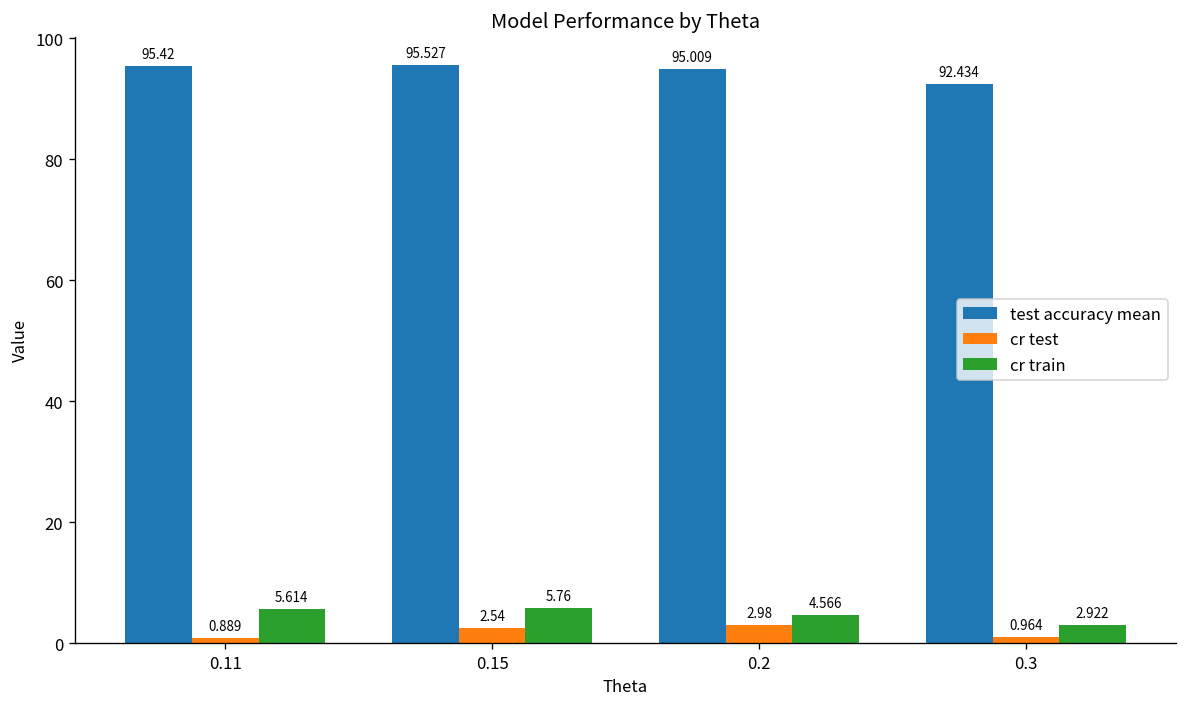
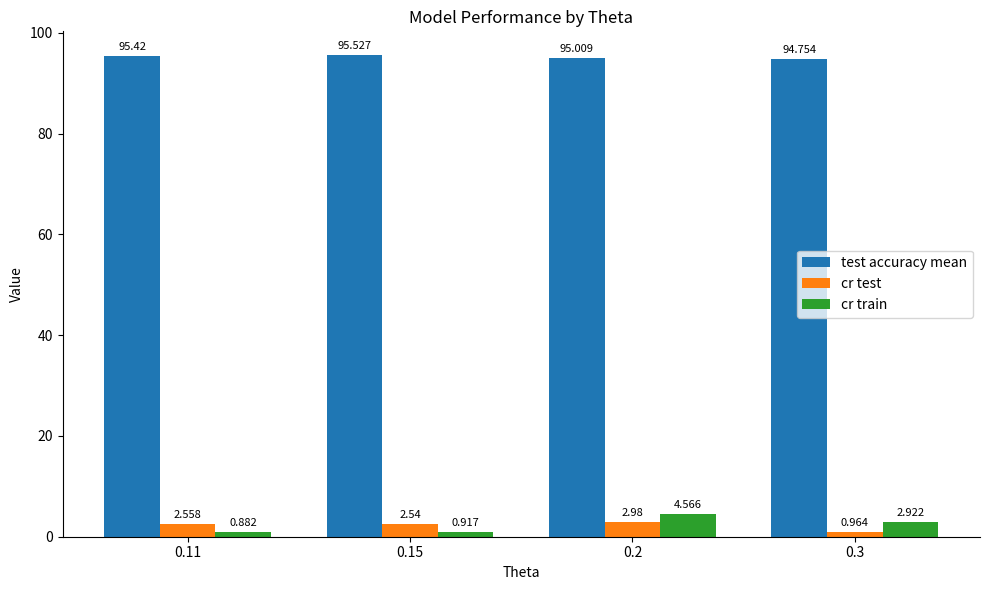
  {
    "test accuracy mean": {
      "0.11": 95.42,
      "0.15": 95.527,
      "0.2": 95.009,
-     "0.3": 92.434
+     "0.3": 94.754
    },
    "cr test": {
-     "0.11": 0.889,
+     "0.11": 2.558,
      "0.15": 2.54,
      "0.2": 2.98,
      "0.3": 0.964
    },
    "cr train": {
-     "0.11": 5.614,
-     "0.15": 5.76,
+     "0.11": 0.882,
+     "0.15": 0.917,
      "0.2": 4.566,
      "0.3": 2.922
    }
  }
